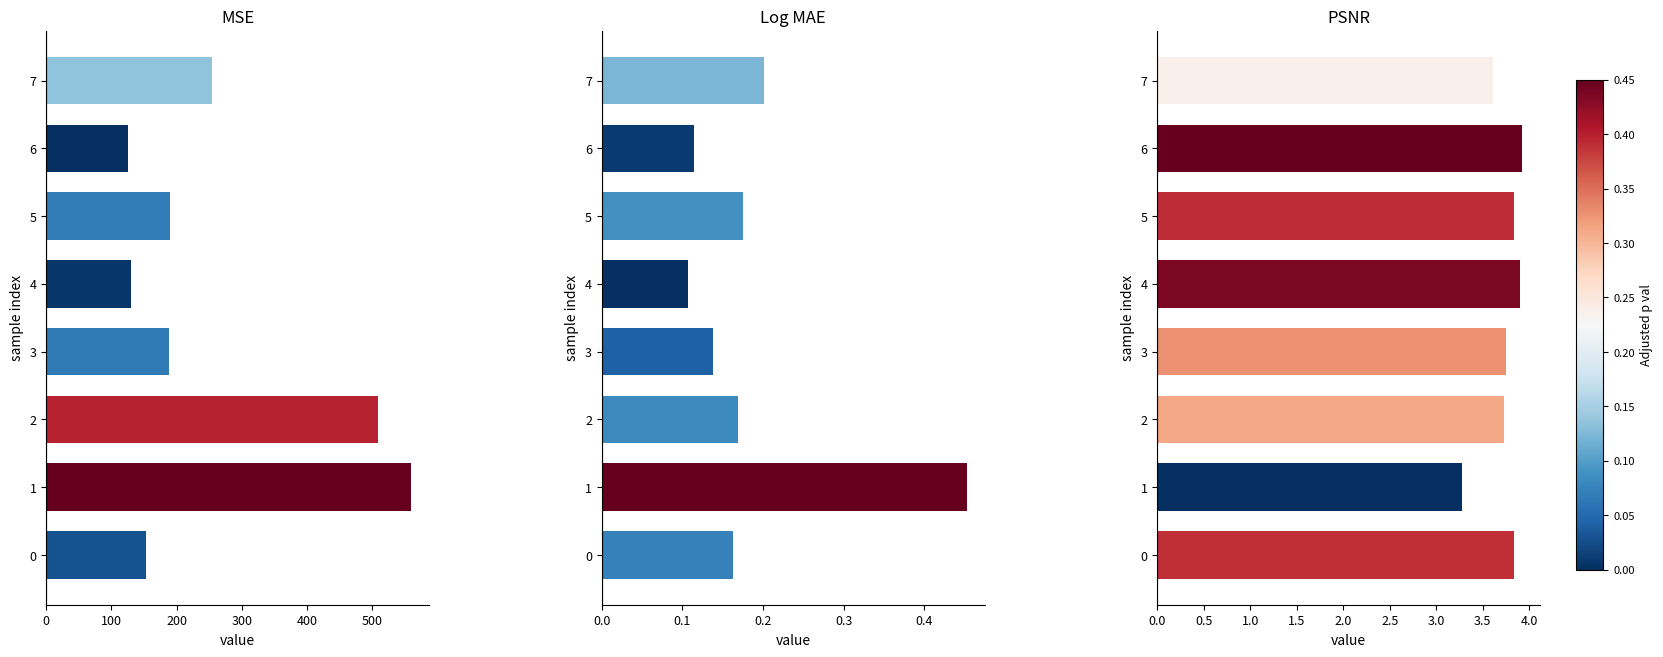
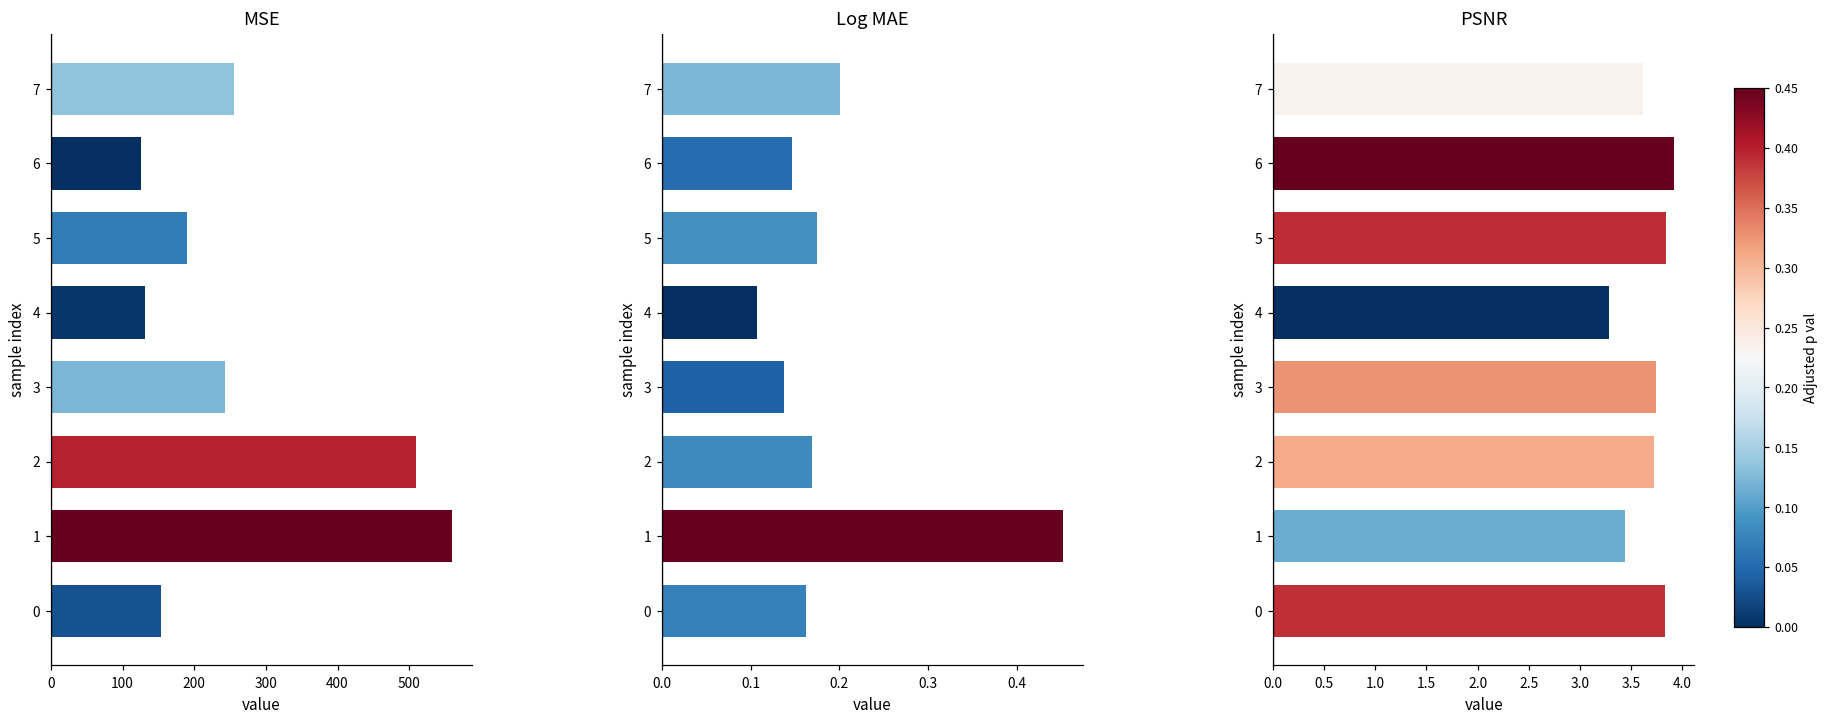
  {
    "MSE": {
      "7": 250,
      "6": 130,
      "5": 190,
      "4": 130,
-     "3": 190,
+     "3": 240,
      "2": 510,
      "1": 560,
      "0": 150
    },
    "Log MAE": {
      "7": 0.20,
-     "6": 0.11,
+     "6": 0.15,
      "5": 0.18,
      "4": 0.11,
      "3": 0.14,
      "2": 0.17,
      "1": 0.45,
      "0": 0.16
    },
    "PSNR": {
      "7": 3.6,
      "6": 3.9,
      "5": 3.8,
-     "4": 3.9,
+     "4": 3.3,
      "3": 3.7,
      "2": 3.7,
-     "1": 3.3,
+     "1": 3.4,
      "0": 3.8
    }
  }
